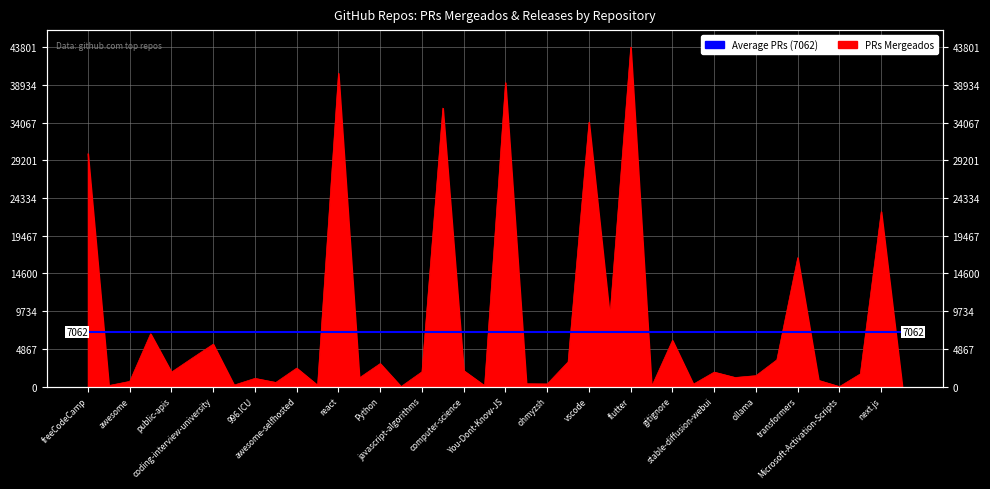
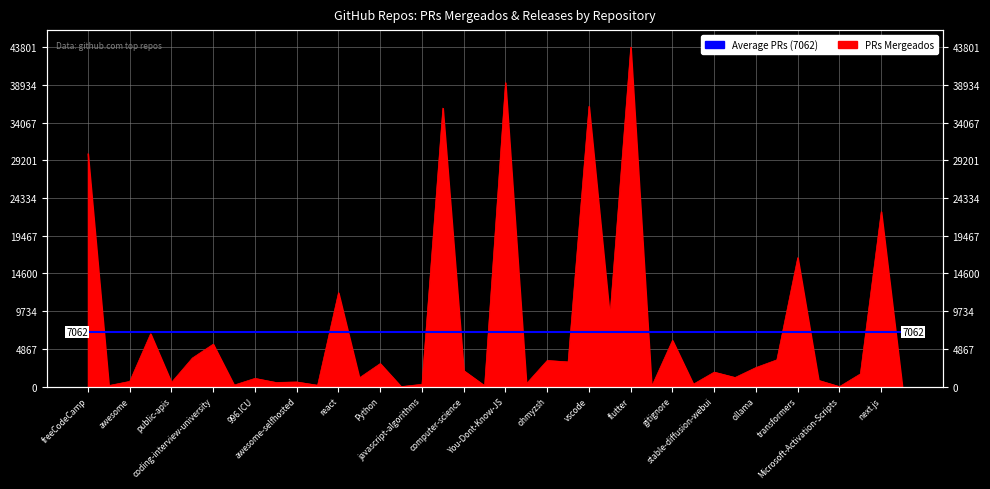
  {
    "PRs Mergeados": {
      "freeCodeCamp": 30000,
      "awesome": 1000,
-     "public-apis": 2000,
+     "public-apis": 1000,
      "coding-interview-university": 5000,
      "996.ICU": 1000,
-     "awesome-selfhosted": 2000,
-     "react": 40000,
+     "awesome-selfhosted": 1000,
+     "react": 12000,
      "Python": 3000,
-     "javascript-algorithms": 2000,
+     "javascript-algorithms": 0,
      "computer-science": 2000,
      "You-Dont-Know-JS": 39000,
-     "ohmyzsh": 0,
-     "vscode": 34000,
+     "ohmyzsh": 3000,
+     "vscode": 36000,
      "flutter": 44000,
      "gitignore": 6000,
      "stable-diffusion-webui": 2000,
-     "ollama": 1000,
+     "ollama": 2000,
      "transformers": 17000,
      "Microsoft-Activation-Scripts": 0,
      "next.js": 23000
    },
    "Average PRs (7062)": {
      "awesome": 7000,
      "public-apis": 7000,
      "coding-interview-university": 7000,
      "996.ICU": 7000,
      "awesome-selfhosted": 7000,
      "react": 7000,
      "Python": 7000,
      "javascript-algorithms": 7000,
      "computer-science": 7000,
      "You-Dont-Know-JS": 7000,
      "ohmyzsh": 7000,
      "vscode": 7000,
      "flutter": 7000,
      "gitignore": 7000,
      "stable-diffusion-webui": 7000,
      "ollama": 7000,
      "transformers": 7000,
      "Microsoft-Activation-Scripts": 7000
    }
  }
